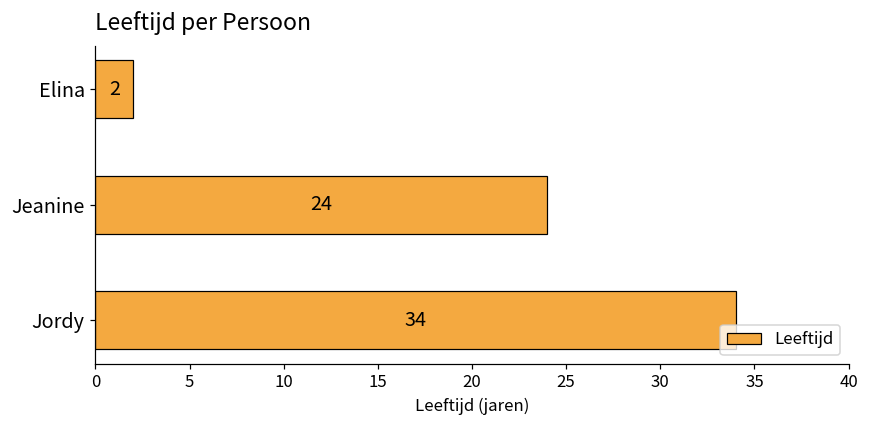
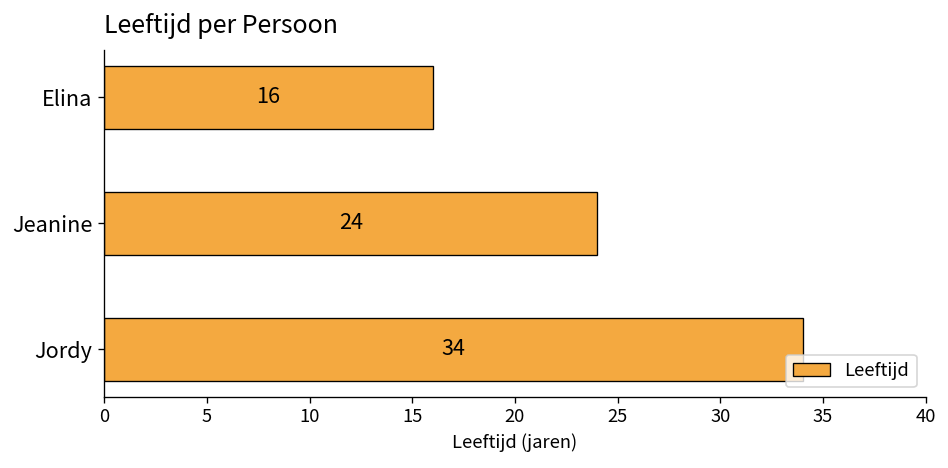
  {
-   "Elina": 2,
+   "Elina": 16,
    "Jeanine": 24,
    "Jordy": 34
  }
